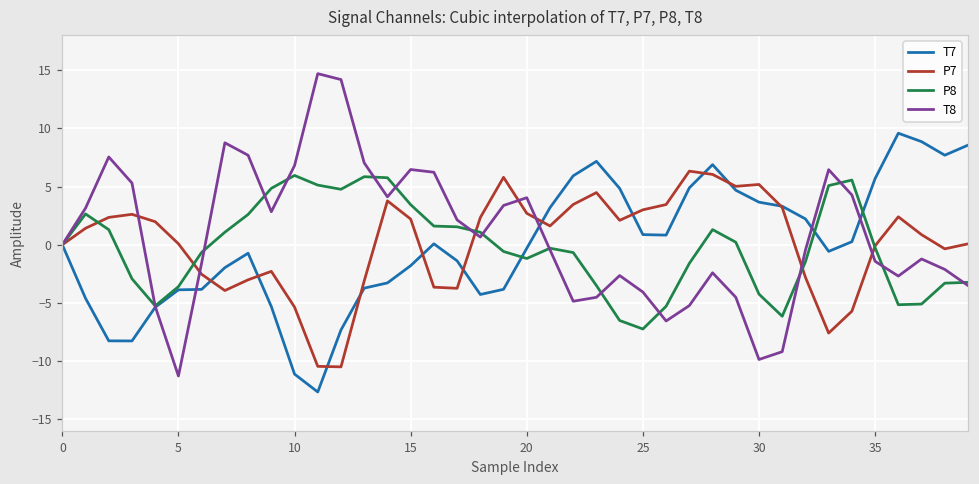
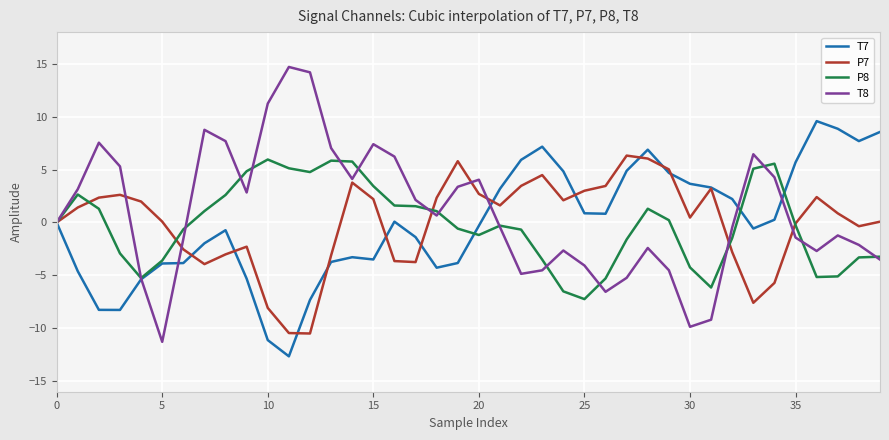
  {
    "T7": {
      "5": -3.9,
      "10": -11.1,
-     "15": -1.8,
+     "15": -3.5,
      "20": -0.3,
      "25": 0.9,
      "30": 3.7,
      "35": 5.7
    },
    "P7": {
      "5": 0.1,
-     "10": -5.4,
+     "10": -8.1,
      "15": 2.2,
      "20": 2.7,
      "25": 3.0,
-     "30": 5.2
+     "30": 0.5
    },
    "P8": {
      "5": -3.6,
      "10": 6.0,
      "15": 3.4,
      "20": -1.2,
      "25": -7.2,
      "30": -4.2
    },
    "T8": {
      "5": -11.3,
-     "10": 6.8,
-     "15": 6.5,
+     "10": 11.2,
+     "15": 7.4,
      "20": 4.0,
      "25": -4.1,
      "30": -9.9,
      "35": -1.4
    }
  }
